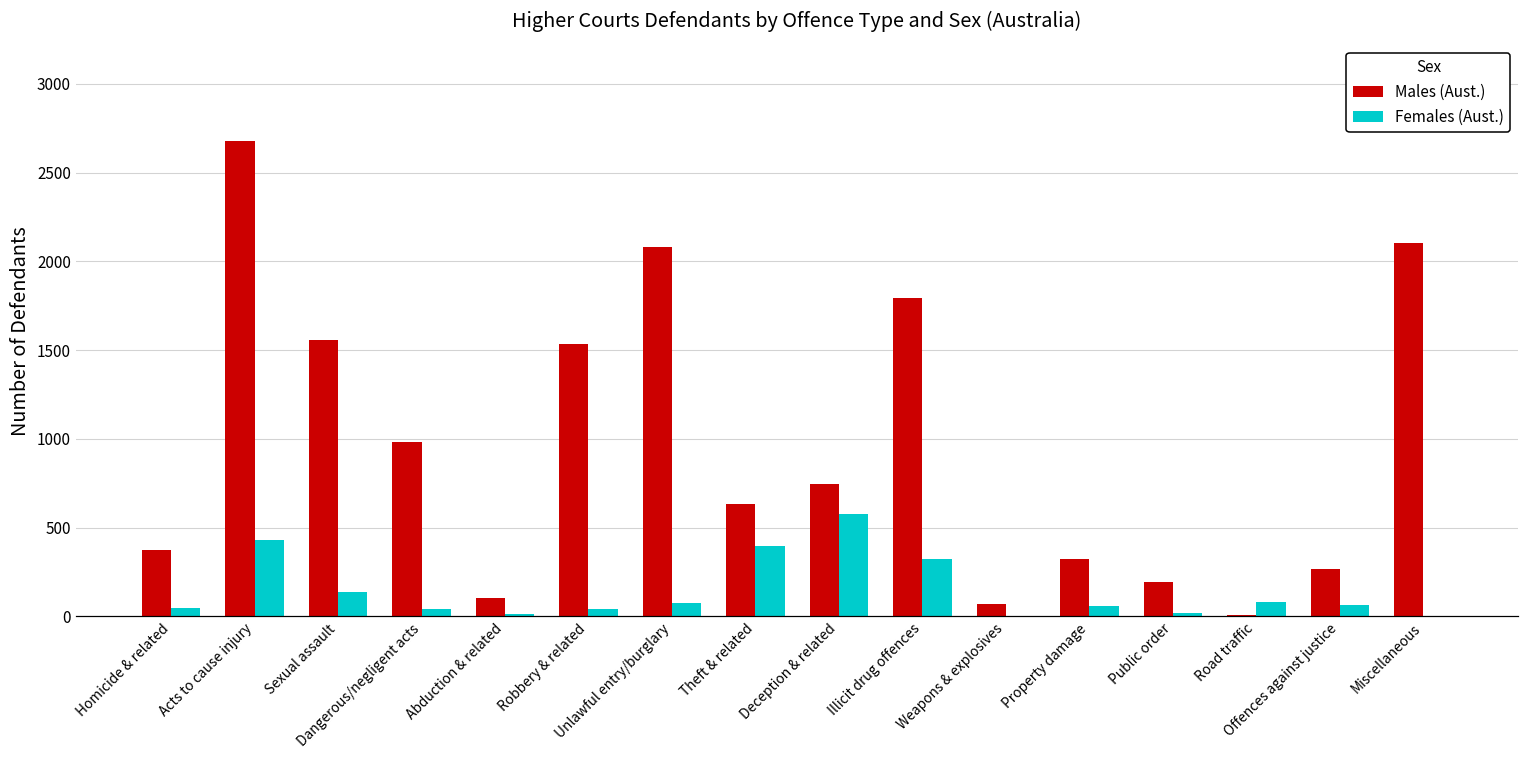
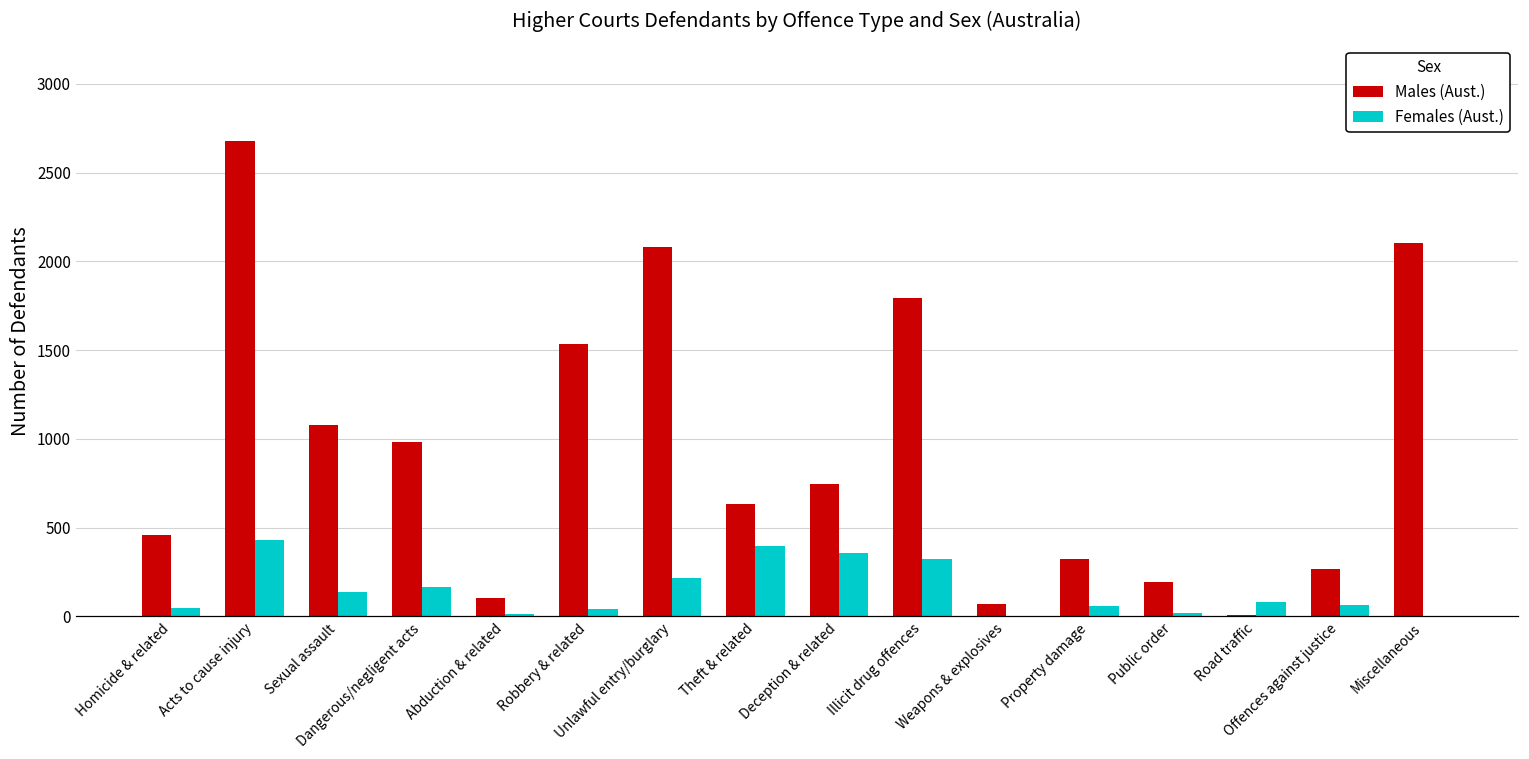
  {
    "Males (Aust.)": {
-     "Homicide & related": 370,
+     "Homicide & related": 460,
      "Acts to cause injury": 2680,
-     "Sexual assault": 1560,
+     "Sexual assault": 1080,
      "Dangerous/negligent acts": 980,
      "Abduction & related": 100,
      "Robbery & related": 1540,
      "Unlawful entry/burglary": 2080,
      "Theft & related": 630,
      "Deception & related": 750,
      "Illicit drug offences": 1790,
      "Weapons & explosives": 70,
      "Property damage": 320,
      "Public order": 200,
      "Offences against justice": 270,
      "Miscellaneous": 2100
    },
    "Females (Aust.)": {
      "Homicide & related": 50,
      "Acts to cause injury": 430,
      "Sexual assault": 140,
-     "Dangerous/negligent acts": 40,
+     "Dangerous/negligent acts": 170,
      "Robbery & related": 40,
-     "Unlawful entry/burglary": 80,
+     "Unlawful entry/burglary": 220,
      "Theft & related": 400,
-     "Deception & related": 580,
+     "Deception & related": 360,
      "Illicit drug offences": 320,
      "Weapons & explosives": 0,
      "Property damage": 60,
      "Public order": 20,
      "Road traffic": 80,
      "Offences against justice": 60,
      "Miscellaneous": 0
    }
  }
